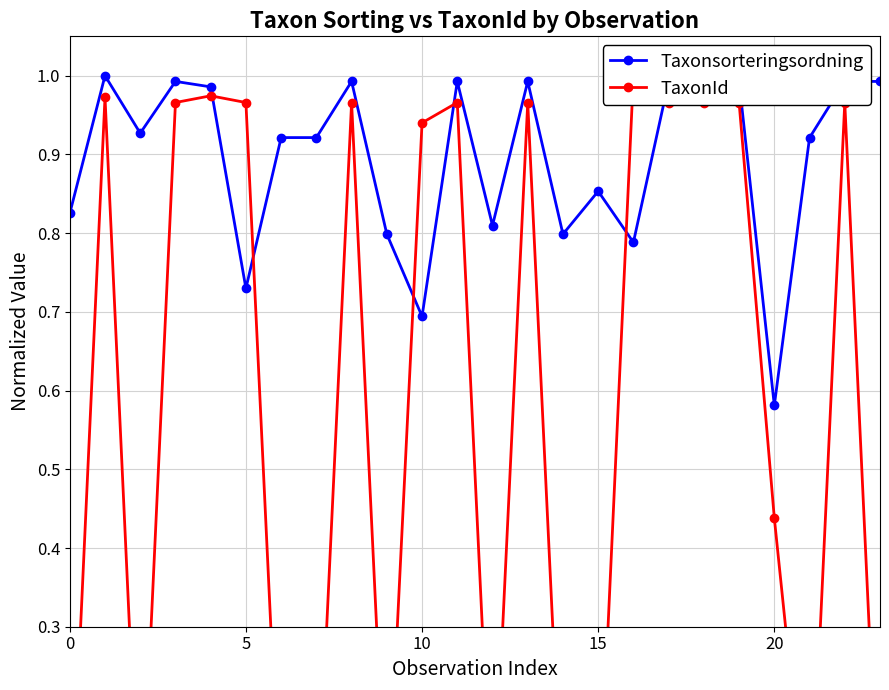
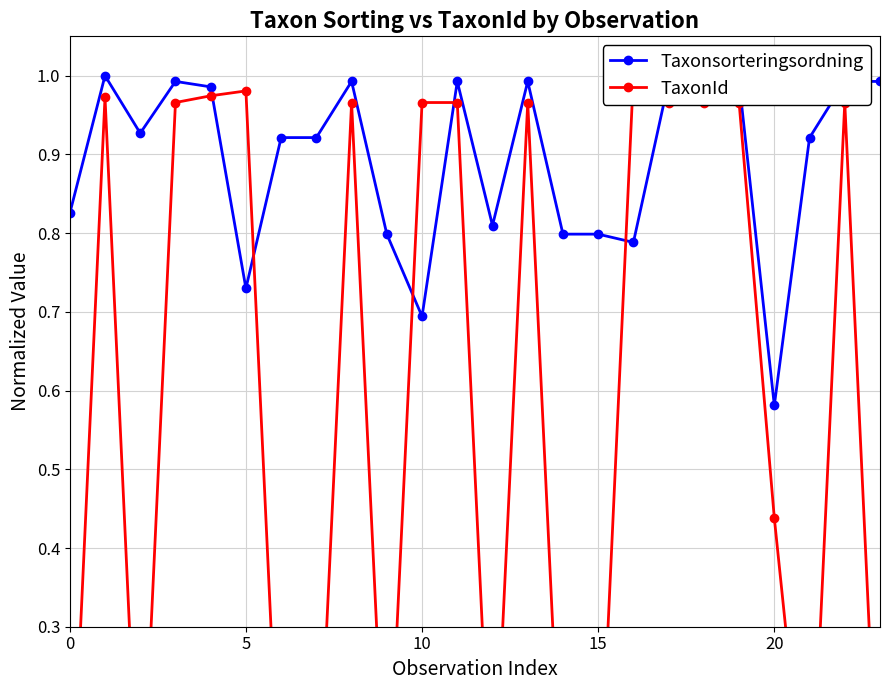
  {
    "Taxonsorteringsordning": {
      "0": 0.83,
      "5": 0.73,
      "10": 0.69,
-     "15": 0.85,
+     "15": 0.80,
      "20": 0.58
    },
    "TaxonId": {
-     "5": 0.97,
-     "10": 0.94,
+     "5": 0.98,
+     "10": 0.97,
      "20": 0.44
    }
  }
